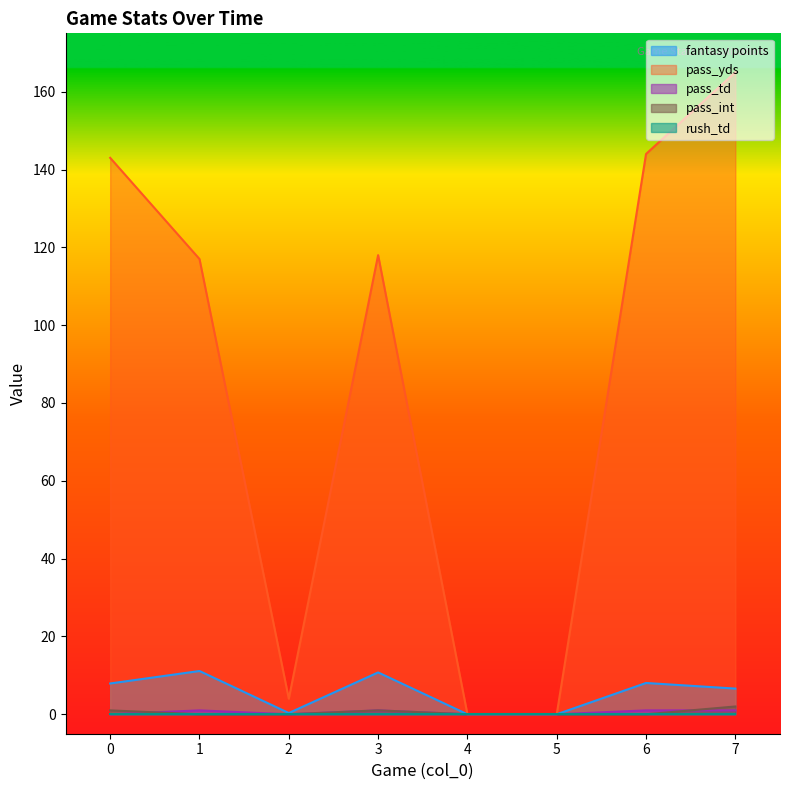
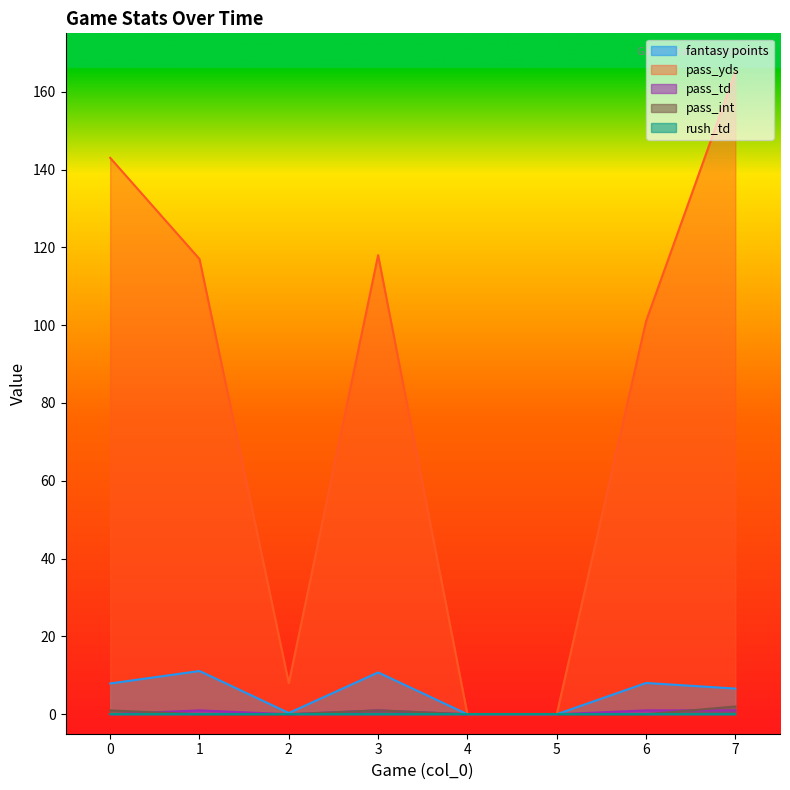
  {
    "fantasy points": {
      "0": 8,
      "1": 11,
      "3": 11,
      "6": 8,
      "7": 7
    },
    "pass_yds": {
      "0": 143,
      "1": 117,
-     "2": 4,
+     "2": 8,
      "3": 118,
-     "6": 144
+     "6": 101
    },
    "pass_td": {
      "1": 1,
      "6": 1,
      "7": 1
    },
    "pass_int": {
      "0": 1,
      "7": 2
    },
    "rush_td": {
      "3": 0,
      "7": 0
    }
  }
